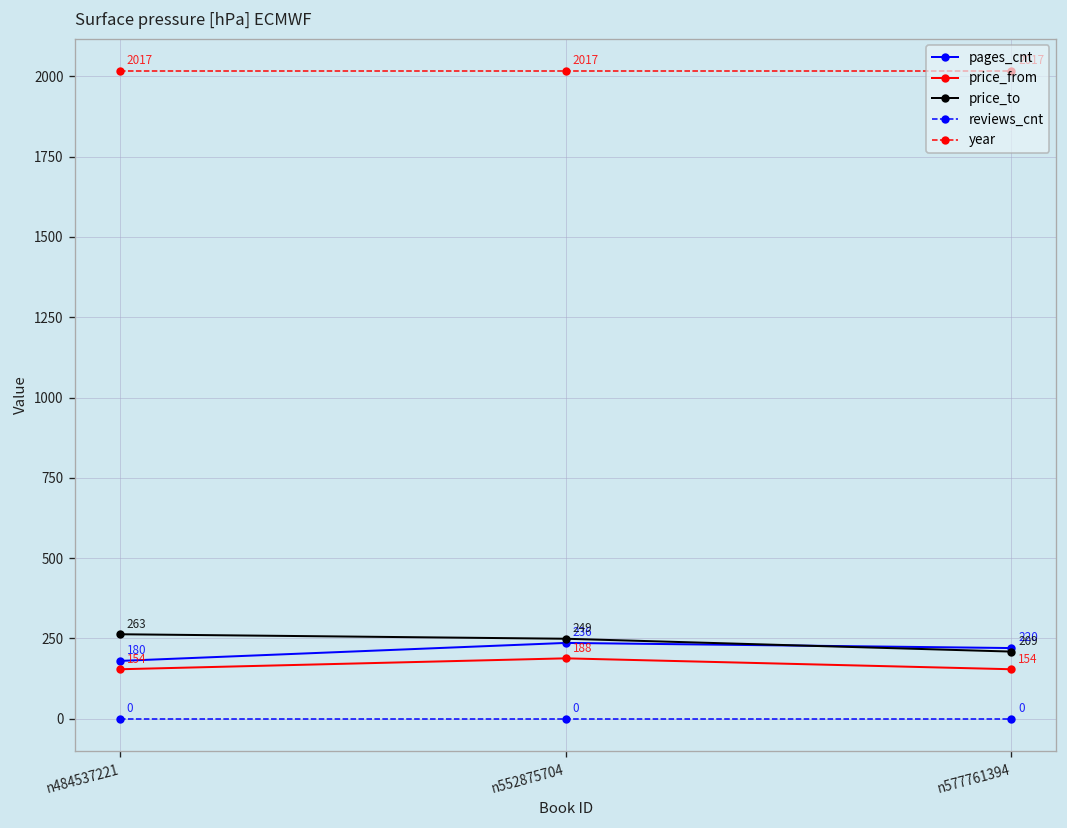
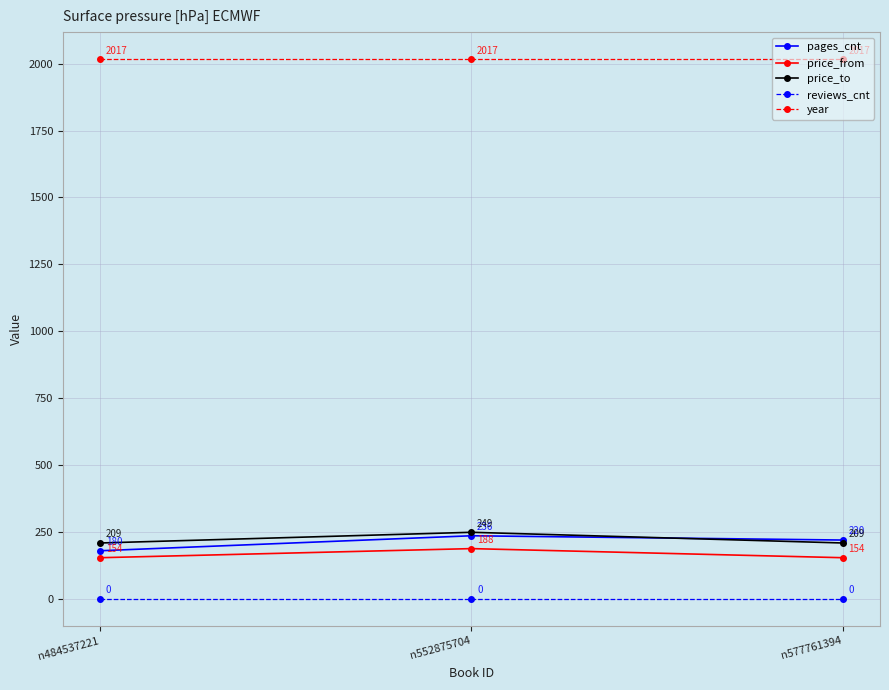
  {
    "price_to": {
-     "n484537221": 263
+     "n484537221": 209
    }
  }
